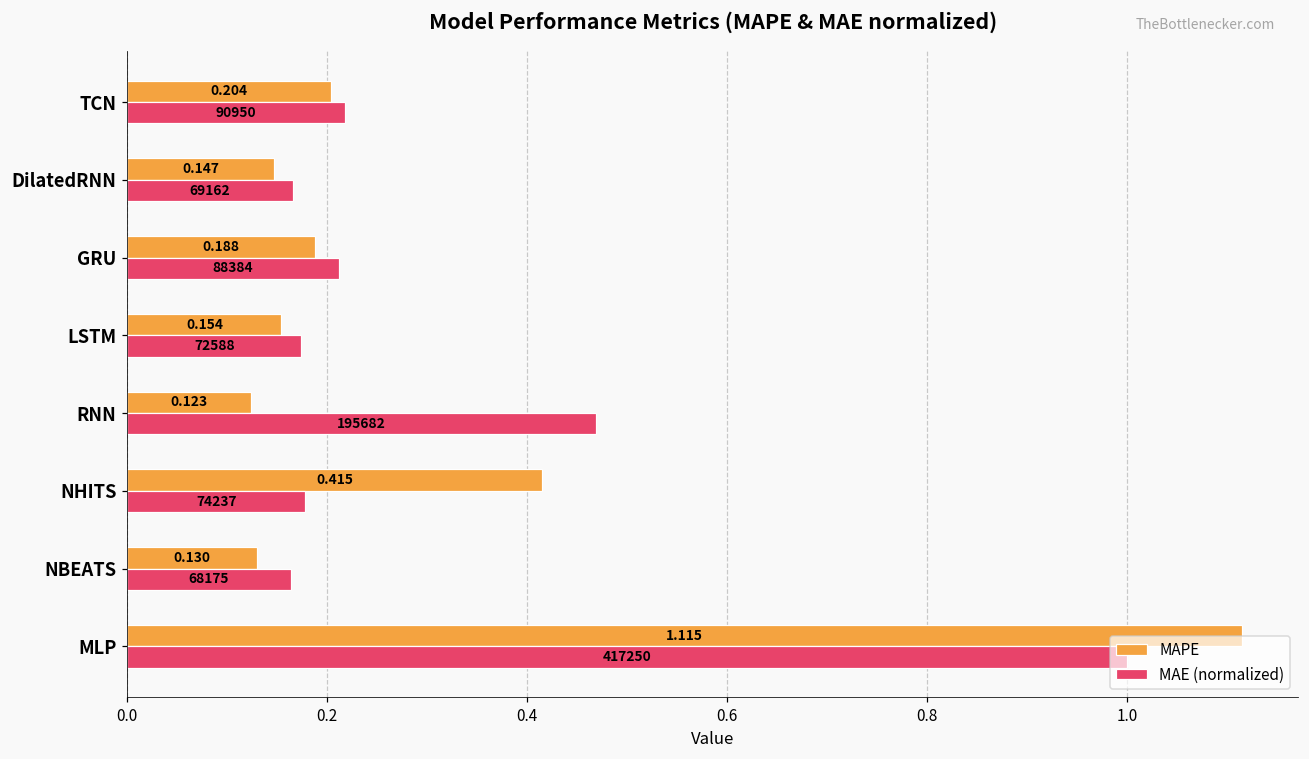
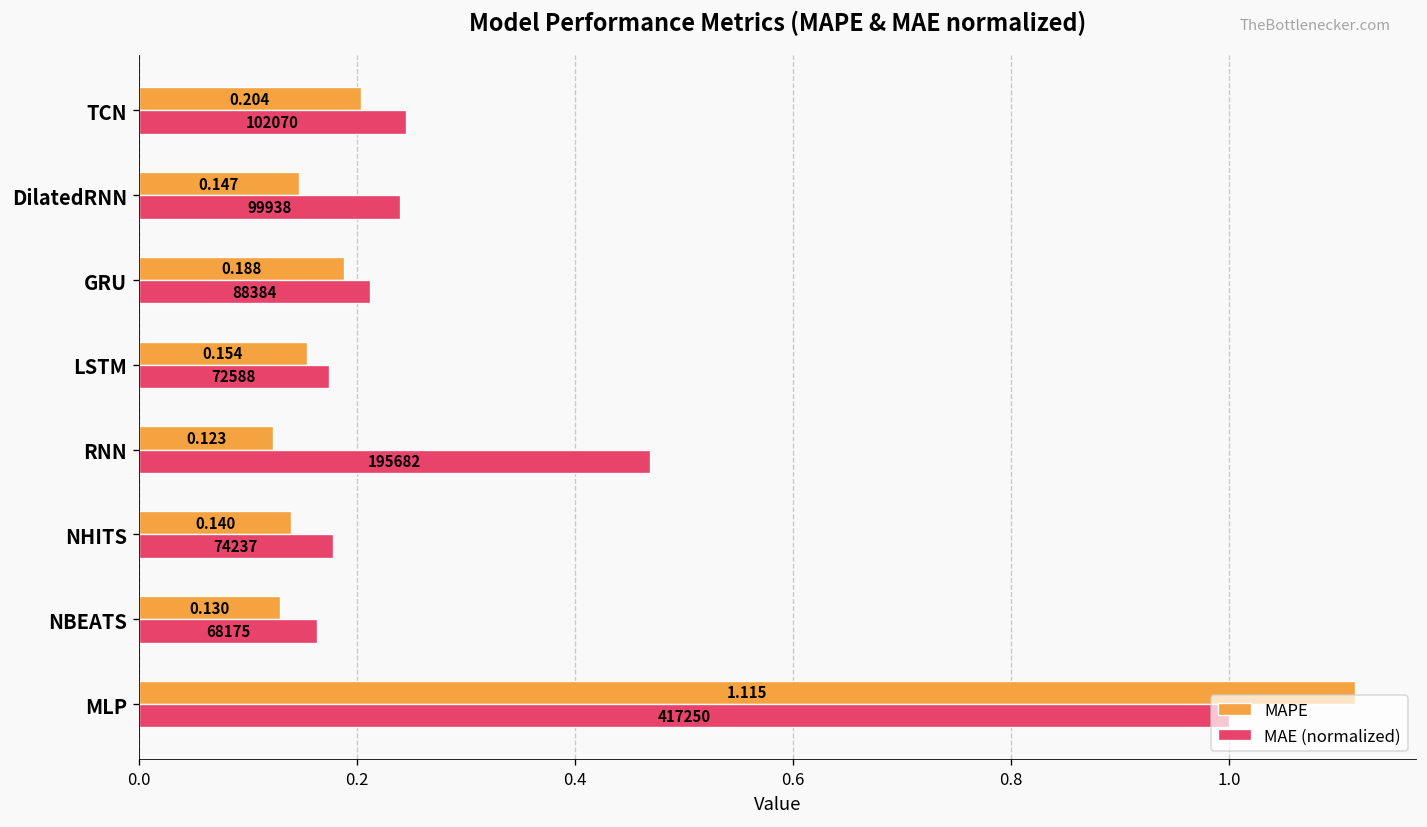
  {
    "MAPE": {
      "TCN": 0.204,
      "DilatedRNN": 0.147,
      "GRU": 0.188,
      "LSTM": 0.154,
      "RNN": 0.123,
-     "NHITS": 0.415,
+     "NHITS": 0.140,
      "NBEATS": 0.130,
      "MLP": 1.115
    },
    "MAE (normalized)": {
-     "TCN": 90950,
-     "DilatedRNN": 69162
+     "TCN": 102070,
+     "DilatedRNN": 99938
    }
  }
